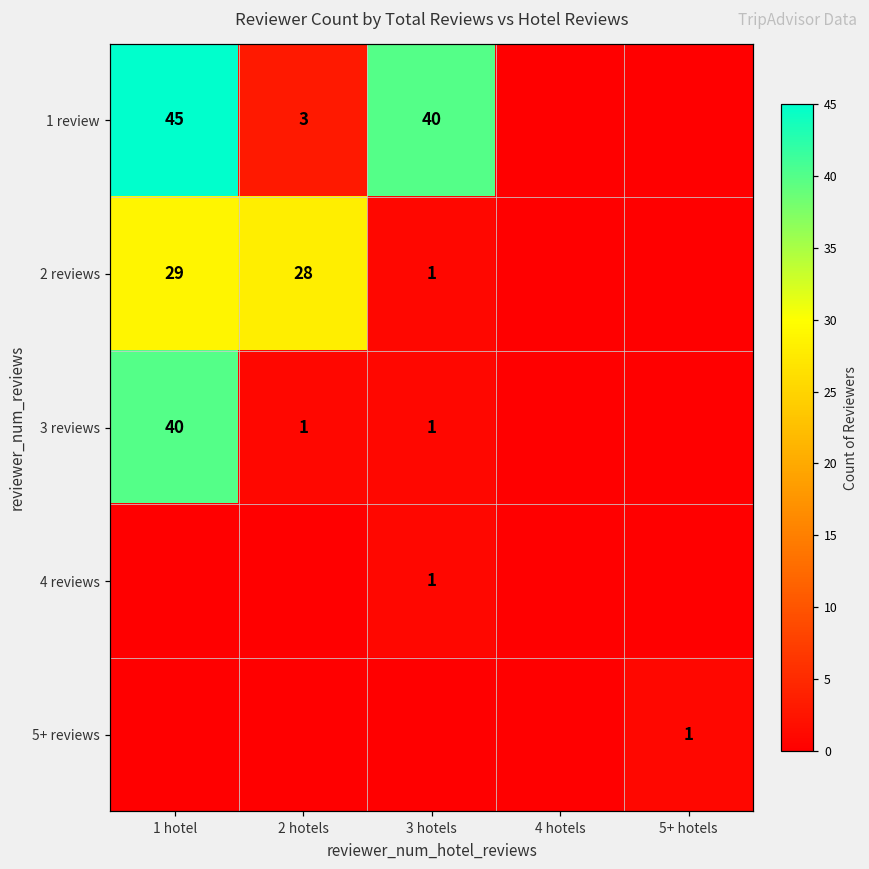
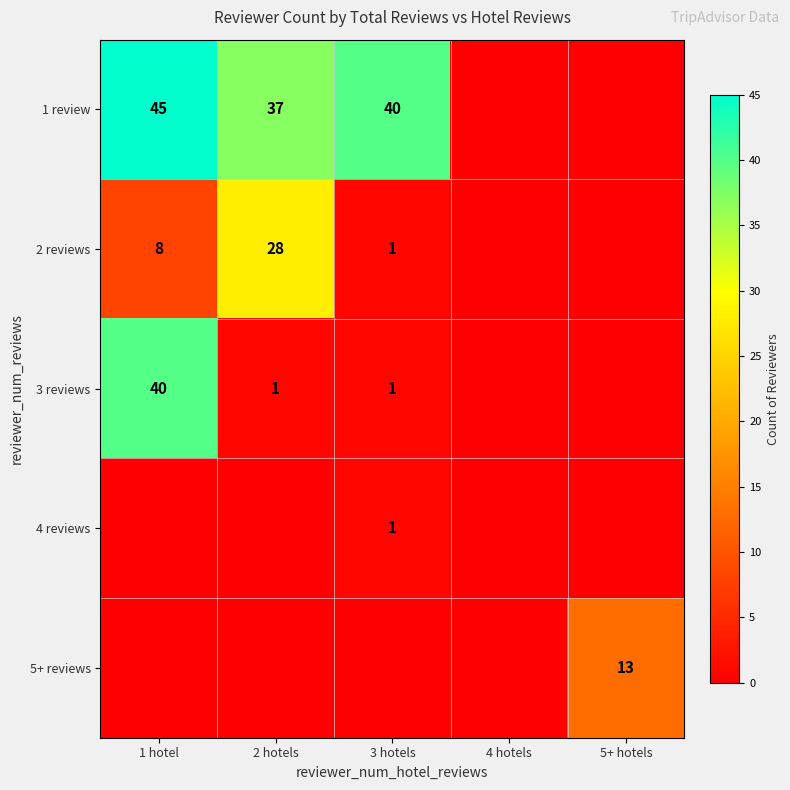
  {
    "1 review": {
      "1 hotel": 45,
-     "2 hotels": 3,
+     "2 hotels": 37,
      "3 hotels": 40
    },
    "2 reviews": {
-     "1 hotel": 29,
+     "1 hotel": 8,
      "2 hotels": 28,
      "3 hotels": 1
    },
    "3 reviews": {
      "1 hotel": 40,
      "2 hotels": 1,
      "3 hotels": 1
    },
    "4 reviews": {
      "3 hotels": 1
    },
    "5+ reviews": {
-     "5+ hotels": 1
+     "5+ hotels": 13
    }
  }
